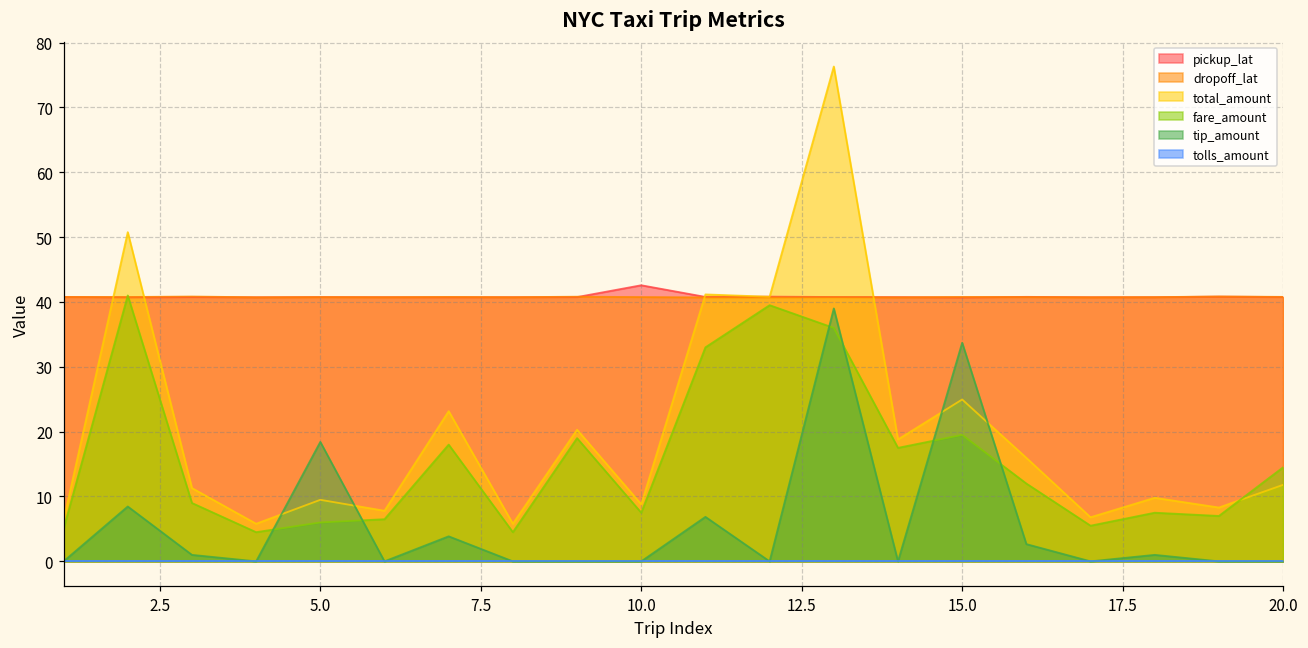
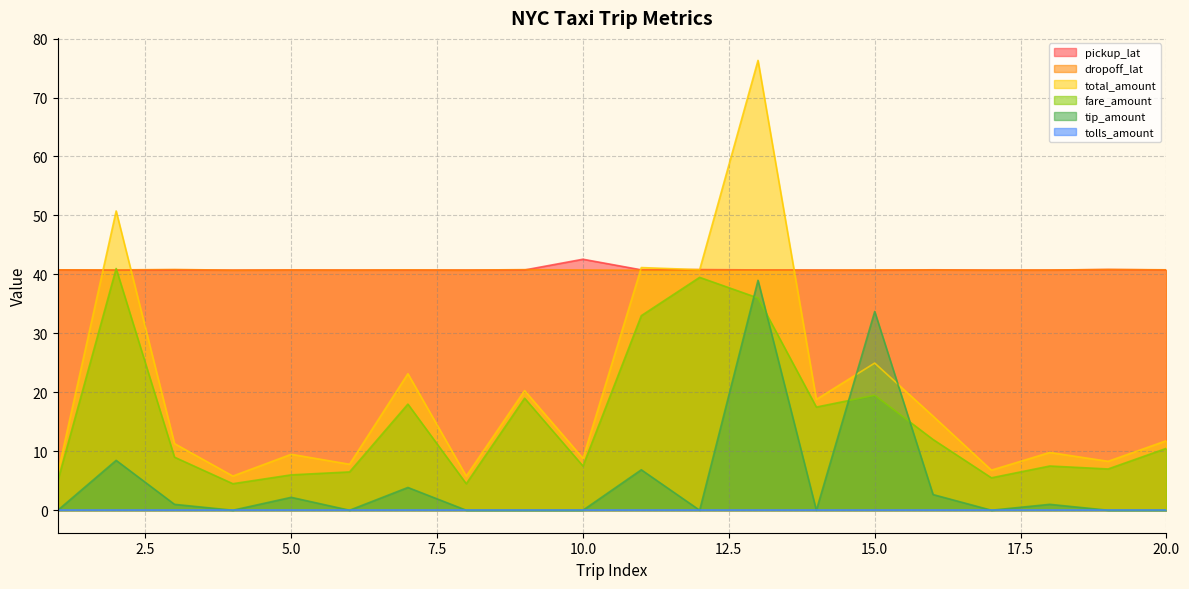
  {
    "pickup_lat": {
      "10.0": 43
    },
    "fare_amount": {
      "5.0": 6,
      "10.0": 8,
      "15.0": 20,
-     "20.0": 15
+     "20.0": 11
    },
    "tip_amount": {
-     "5.0": 18,
+     "5.0": 2,
      "15.0": 34
    },
    "tolls_amount": {
      "5.0": 0,
      "15.0": 0
    }
  }
